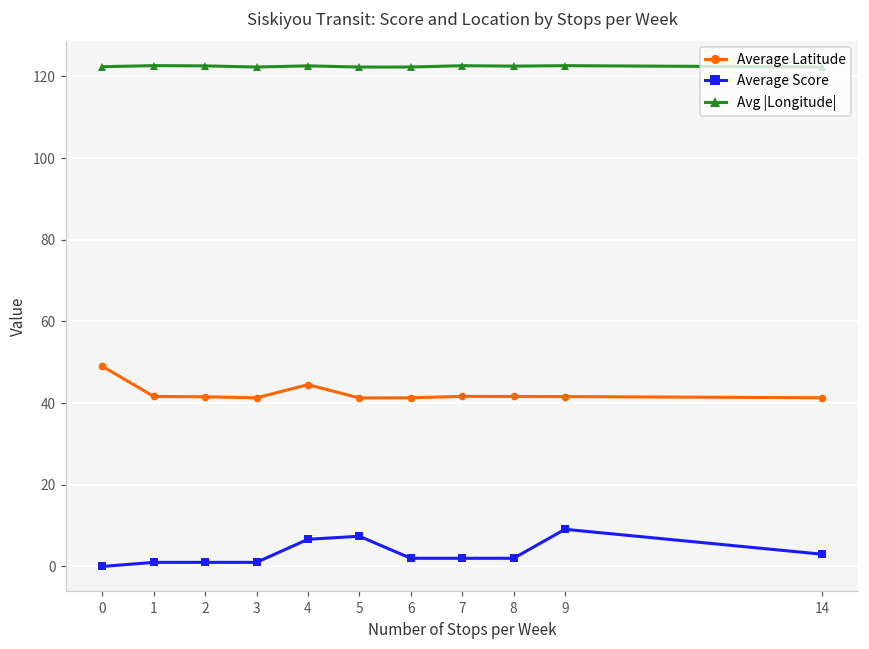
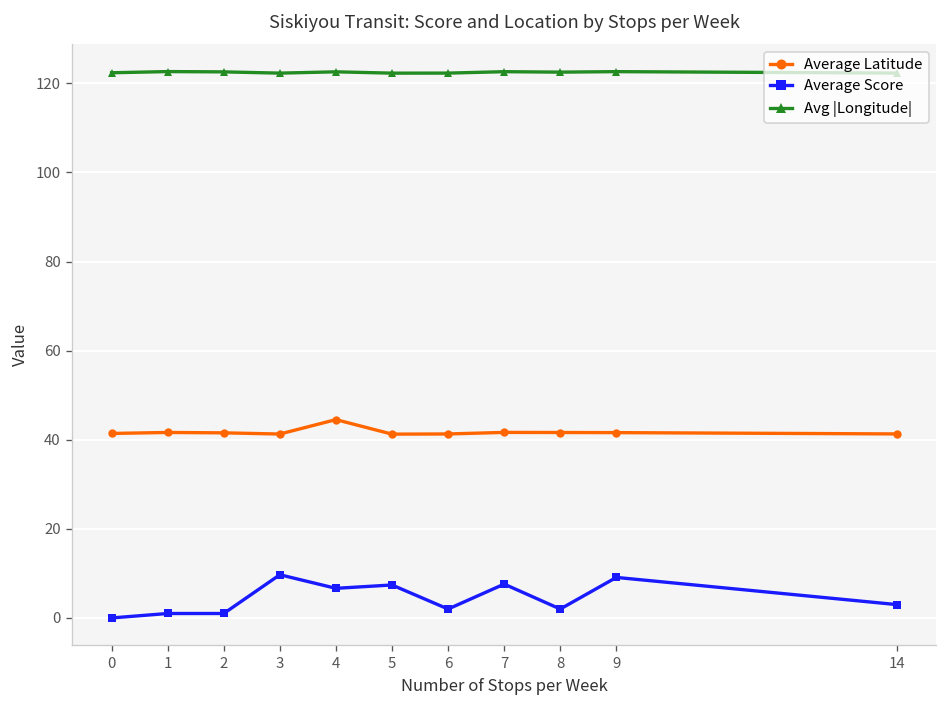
  {
    "Average Latitude": {
-     "0": 49,
+     "0": 41,
      "1": 42,
      "2": 42,
      "3": 41,
      "4": 45,
      "5": 41,
      "6": 41,
      "7": 42,
      "8": 42,
      "9": 42,
      "14": 41
    },
    "Average Score": {
      "0": 0,
      "1": 1,
      "2": 1,
-     "3": 1,
+     "3": 10,
      "4": 7,
      "5": 7,
      "6": 2,
-     "7": 2,
+     "7": 8,
      "8": 2,
      "9": 9,
      "14": 3
    },
    "Avg |Longitude|": {
      "0": 122,
      "1": 123,
      "2": 123,
      "3": 122,
      "4": 123,
      "5": 122,
      "6": 122,
      "7": 123,
      "8": 123,
      "9": 123
    }
  }
